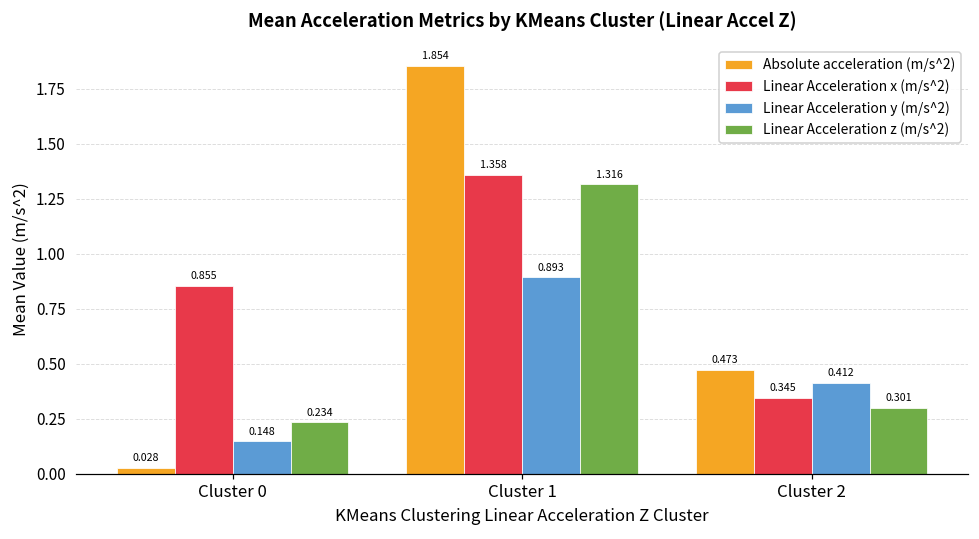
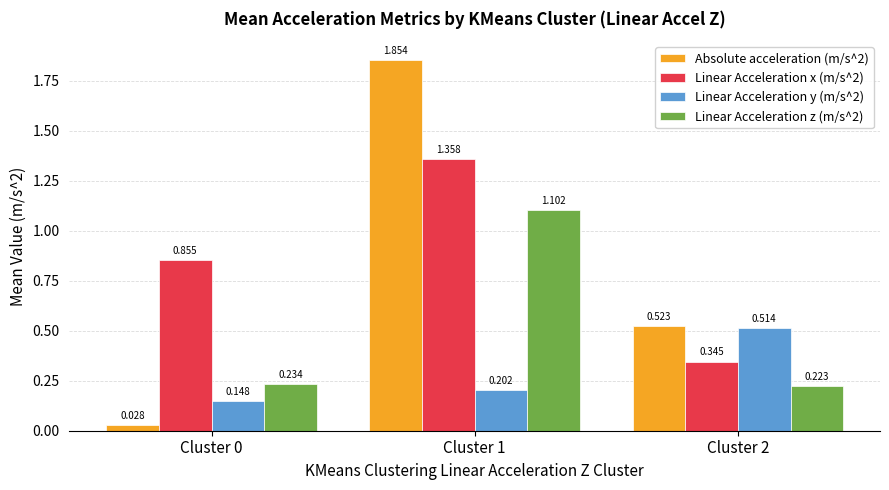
  {
    "Absolute acceleration (m/s^2)": {
      "Cluster 0": 0.028,
      "Cluster 1": 1.854,
-     "Cluster 2": 0.473
+     "Cluster 2": 0.523
    },
    "Linear Acceleration x (m/s^2)": {
      "Cluster 0": 0.855,
      "Cluster 1": 1.358,
      "Cluster 2": 0.345
    },
    "Linear Acceleration y (m/s^2)": {
      "Cluster 0": 0.148,
-     "Cluster 1": 0.893,
-     "Cluster 2": 0.412
+     "Cluster 1": 0.202,
+     "Cluster 2": 0.514
    },
    "Linear Acceleration z (m/s^2)": {
      "Cluster 0": 0.234,
-     "Cluster 1": 1.316,
-     "Cluster 2": 0.301
+     "Cluster 1": 1.102,
+     "Cluster 2": 0.223
    }
  }
